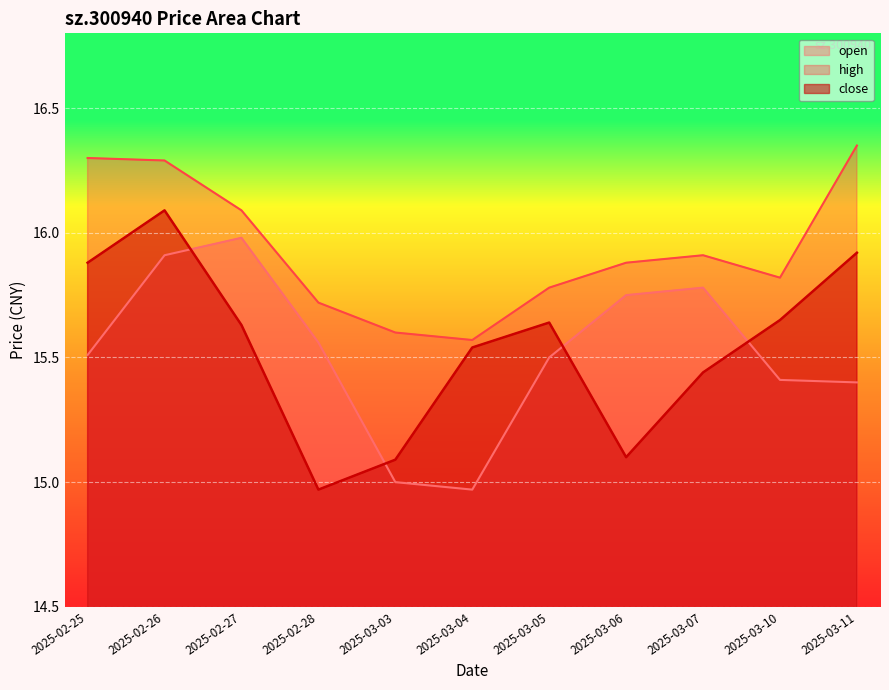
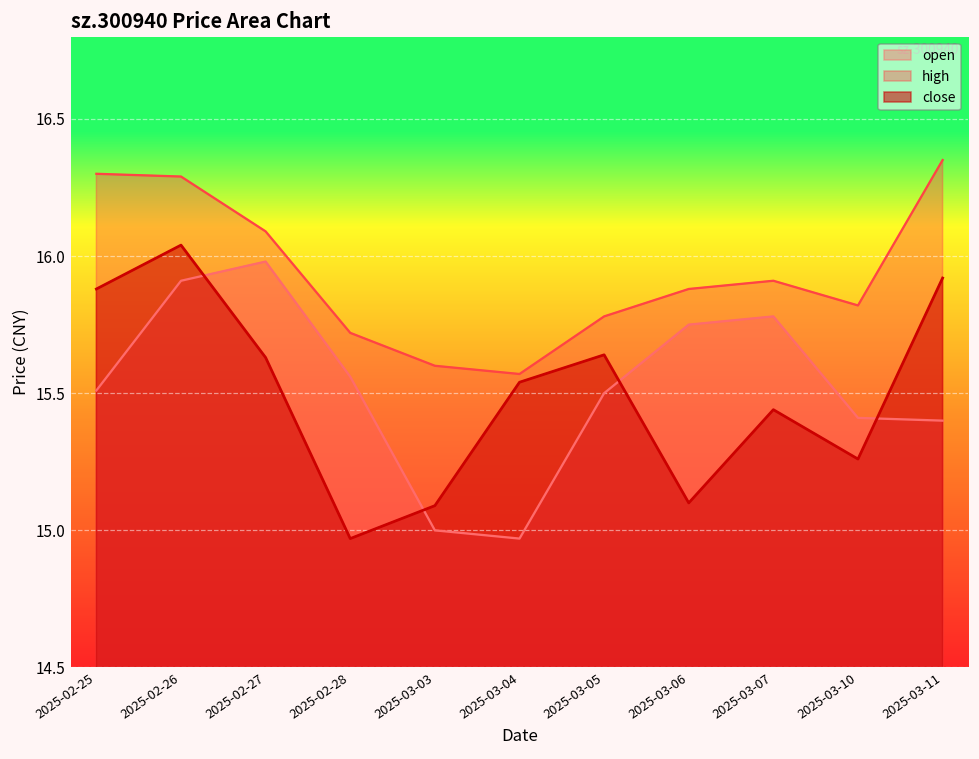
  {
    "close": {
      "2025-02-25": 15.88,
-     "2025-02-26": 16.09,
+     "2025-02-26": 16.04,
      "2025-02-27": 15.63,
      "2025-02-28": 14.97,
      "2025-03-03": 15.09,
      "2025-03-04": 15.54,
      "2025-03-05": 15.64,
      "2025-03-06": 15.10,
      "2025-03-07": 15.44,
-     "2025-03-10": 15.65,
+     "2025-03-10": 15.26,
      "2025-03-11": 15.92
    }
  }
